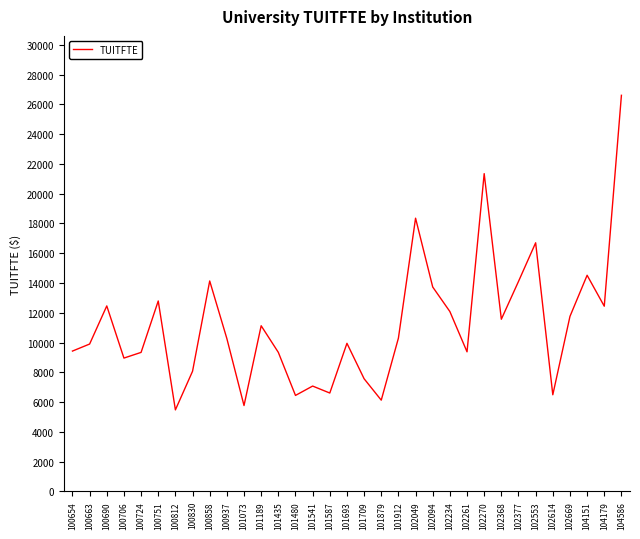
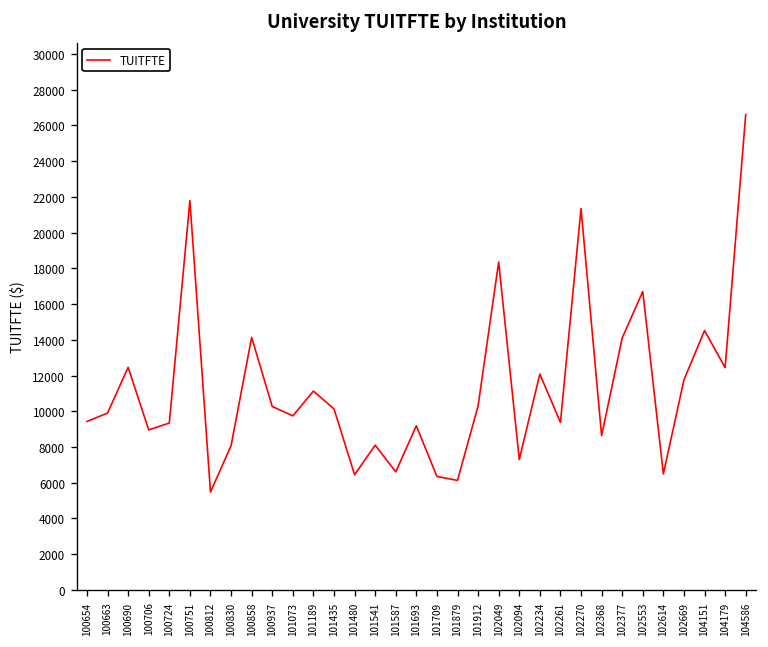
  {
    "100654": 9400,
    "100663": 9900,
    "100690": 12500,
    "100706": 9000,
    "100724": 9300,
-   "100751": 12800,
+   "100751": 21800,
    "100812": 5500,
    "100830": 8100,
    "100858": 14100,
    "100937": 10300,
-   "101073": 5800,
+   "101073": 9700,
    "101189": 11100,
-   "101435": 9300,
+   "101435": 10100,
    "101480": 6400,
-   "101541": 7100,
+   "101541": 8100,
    "101587": 6600,
-   "101693": 9900,
-   "101709": 7600,
+   "101693": 9200,
+   "101709": 6300,
    "101879": 6100,
    "101912": 10300,
    "102049": 18400,
-   "102094": 13700,
+   "102094": 7300,
    "102234": 12100,
    "102261": 9400,
    "102270": 21300,
-   "102368": 11600,
+   "102368": 8600,
    "102377": 14100,
    "102553": 16700,
    "102614": 6500,
    "102669": 11800,
    "104151": 14500,
    "104179": 12400,
    "104586": 26600
  }
